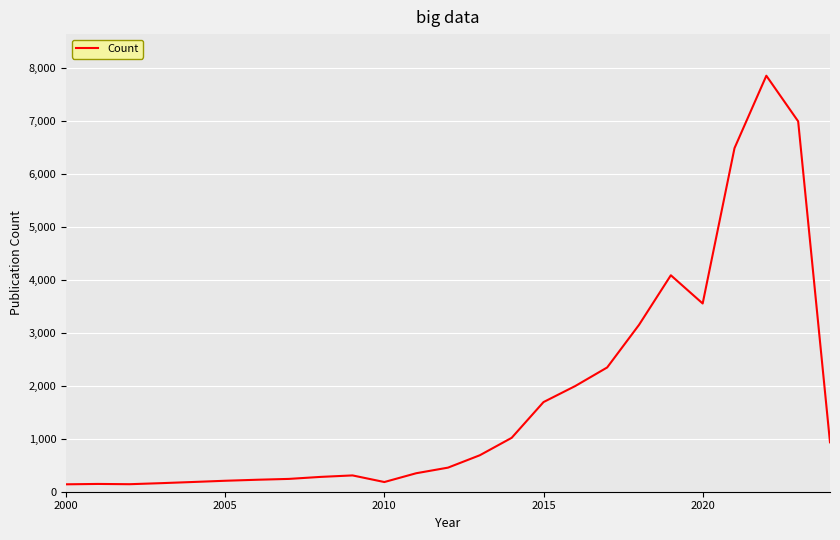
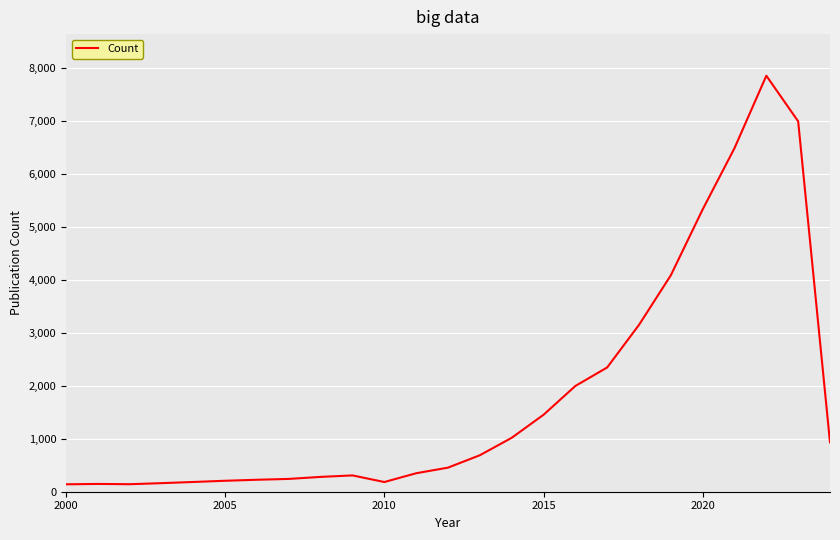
  {
    "2000": "100",
    "2005": "200",
    "2010": "200",
-   "2015": "1,700",
-   "2020": "3,600"
+   "2015": "1,500",
+   "2020": "5,300"
  }
